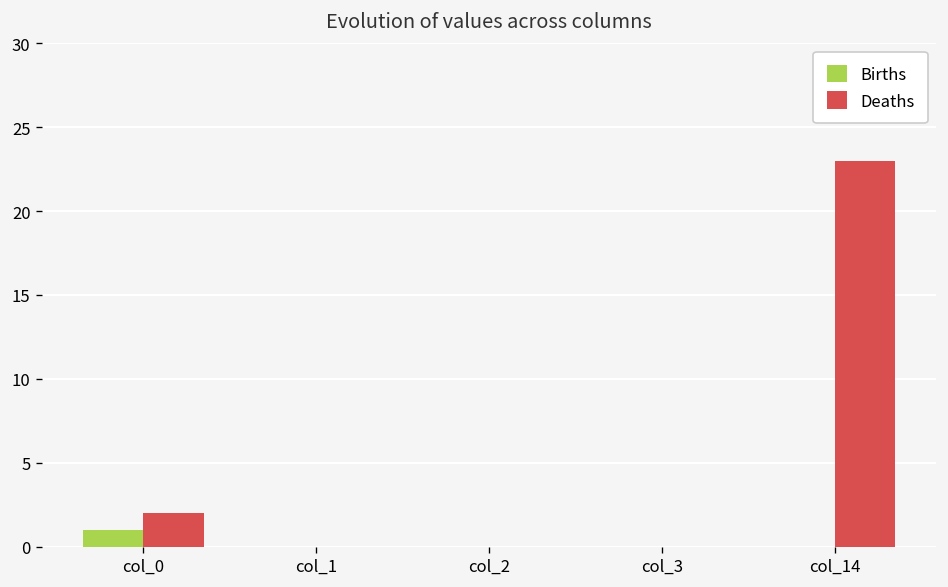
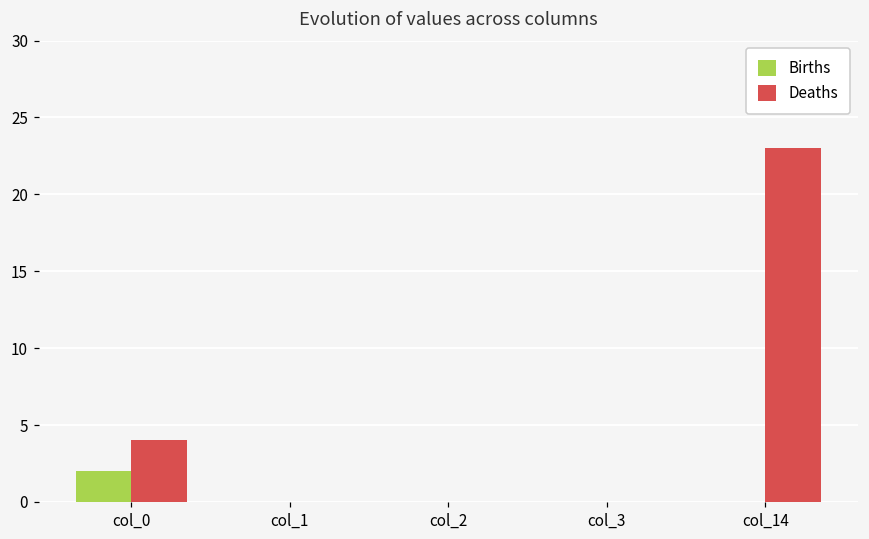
  {
    "Births": {
-     "col_0": 1,
+     "col_0": 2,
      "col_1": 0,
      "col_2": 0,
      "col_3": 0,
      "col_14": 0
    },
    "Deaths": {
-     "col_0": 2,
+     "col_0": 4,
      "col_1": 0,
      "col_2": 0,
      "col_3": 0,
      "col_14": 23
    }
  }
